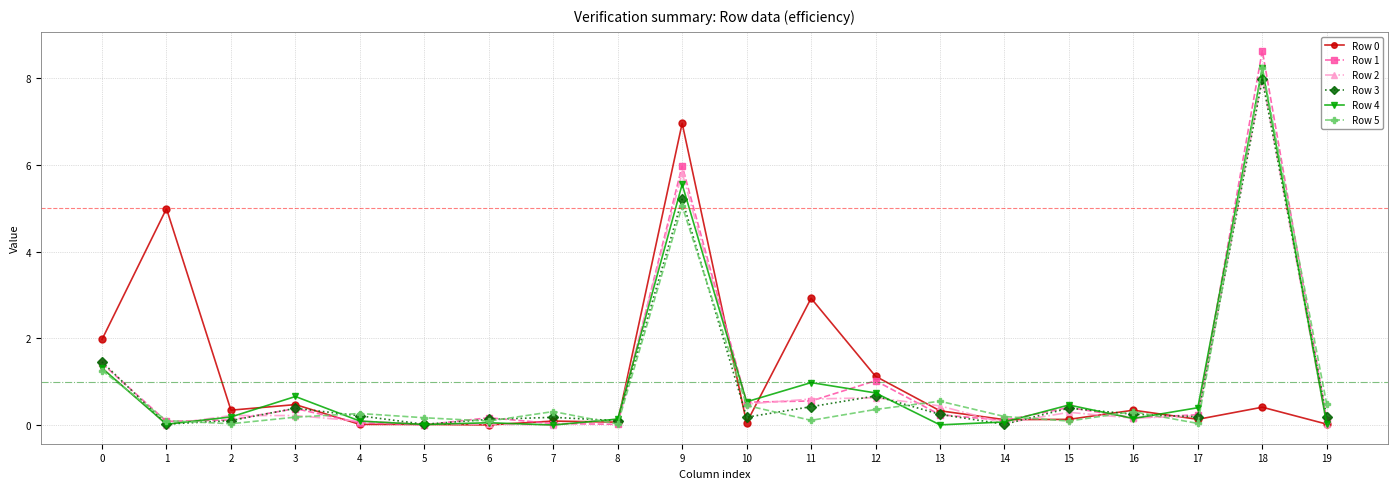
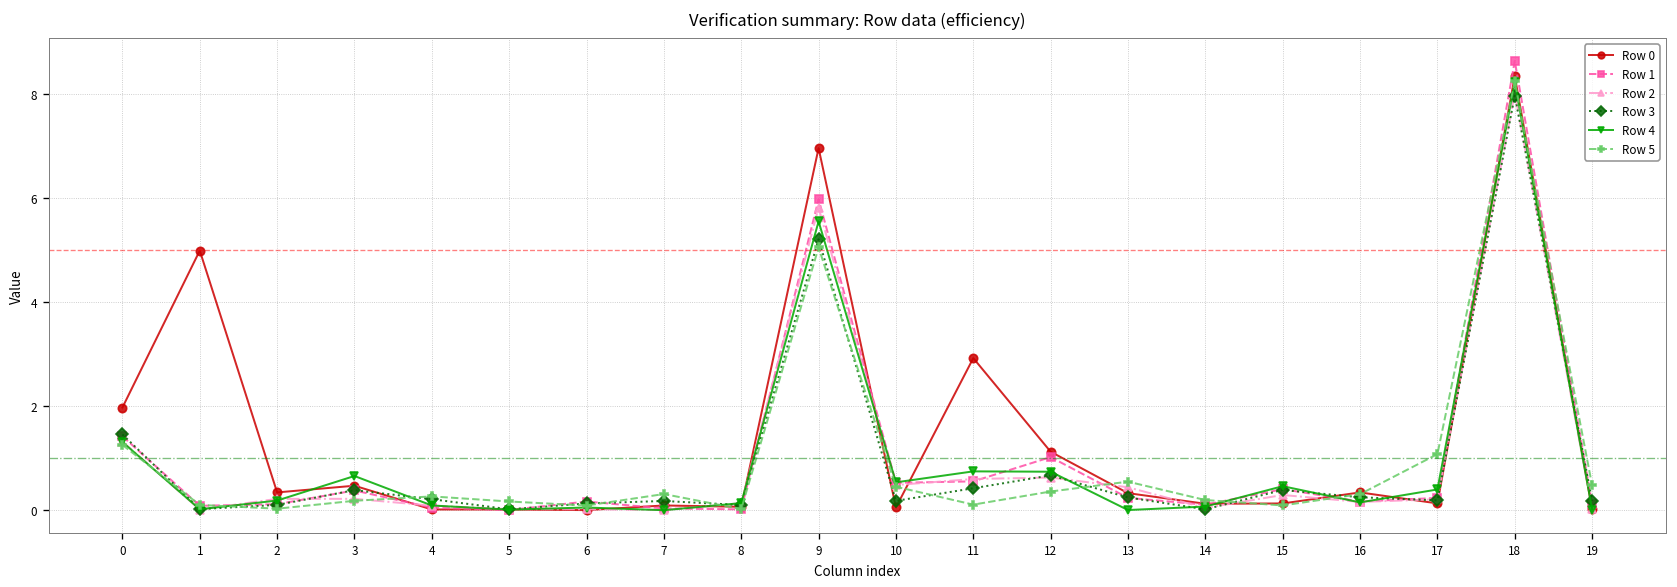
  {
    "Row 0": {
      "0": 2.0,
      "1": 5.0,
      "2": 0.3,
      "3": 0.5,
      "9": 7.0,
      "10": 0.1,
      "11": 2.9,
      "12": 1.1,
      "13": 0.3,
-     "18": 0.4
+     "18": 8.3
    },
    "Row 1": {
      "9": 6.0,
      "12": 1.0,
      "18": 8.6,
      "19": 0.1
    },
    "Row 2": {
      "9": 5.8,
      "13": 0.4,
      "15": 0.3
    },
    "Row 3": {
      "7": 0.2,
      "9": 5.2,
      "10": 0.2,
      "11": 0.4,
      "16": 0.3,
      "19": 0.2
    },
    "Row 4": {
      "3": 0.7,
      "9": 5.6,
-     "11": 1.0,
+     "11": 0.8,
      "12": 0.7,
      "13": 0.0,
      "17": 0.4
    },
    "Row 5": {
      "2": 0.0,
      "5": 0.2,
      "7": 0.3,
      "9": 5.1,
      "11": 0.1,
      "12": 0.4,
      "13": 0.6,
      "14": 0.2,
-     "17": 0.0,
+     "17": 1.1,
      "19": 0.5
    }
  }
